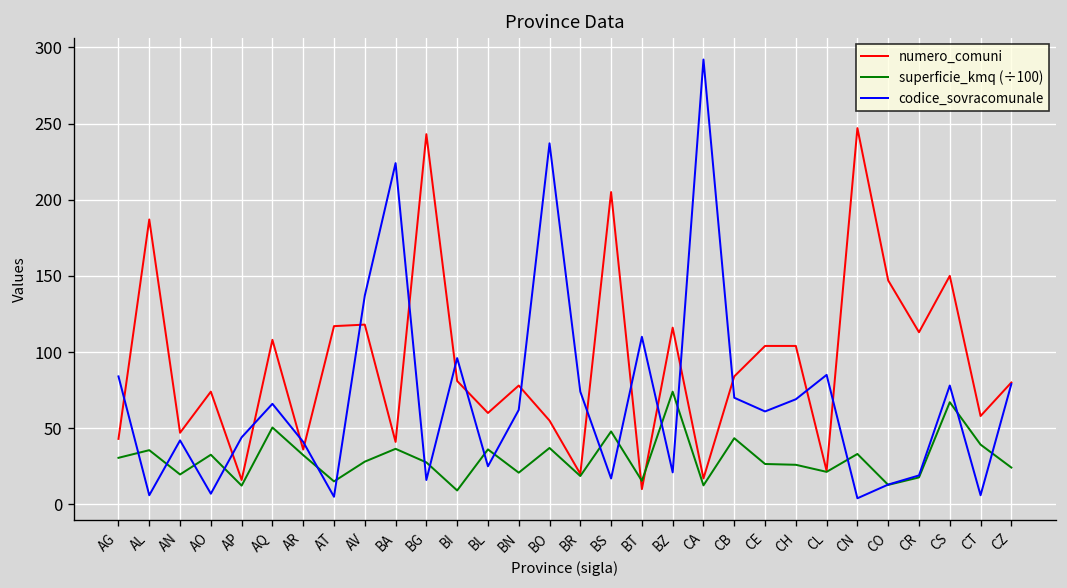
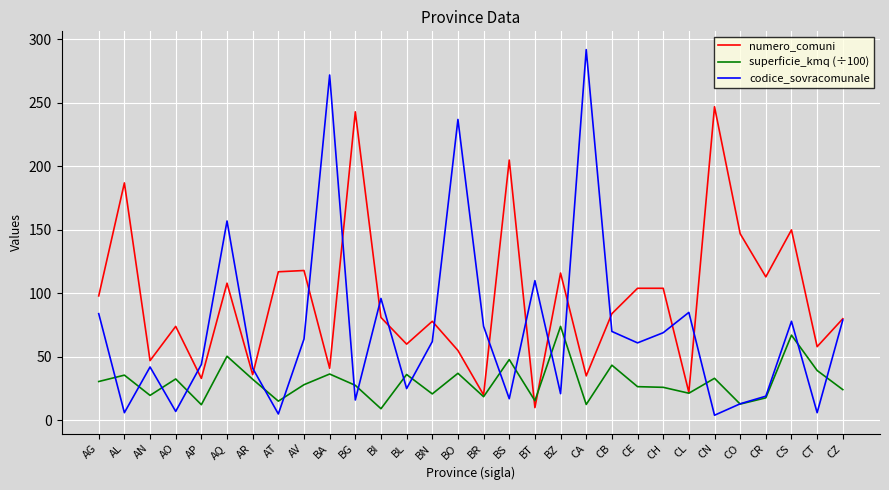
  {
    "numero_comuni": {
-     "AG": 43,
+     "AG": 98,
      "AL": 187,
      "AN": 47,
      "AO": 74,
-     "AP": 16,
+     "AP": 33,
      "AQ": 108,
      "AR": 36,
      "AT": 117,
      "AV": 118,
      "BA": 41,
      "BG": 243,
      "BI": 81,
      "BL": 60,
      "BN": 78,
      "BO": 55,
      "BS": 205,
      "BT": 10,
      "BZ": 116,
-     "CA": 17,
+     "CA": 35,
      "CB": 84,
      "CE": 104,
      "CH": 104,
      "CN": 247,
      "CO": 147,
      "CR": 113,
      "CS": 150,
      "CT": 58
    },
    "superficie_kmq (÷100)": {
      "AG": 31,
      "AL": 36,
      "AN": 20,
      "AO": 33,
      "AP": 12,
      "AQ": 50,
      "AR": 32,
      "AT": 15,
      "AV": 28,
      "BA": 36,
      "BG": 28,
      "BI": 9,
      "BL": 36,
      "BN": 21,
      "BO": 37,
      "BS": 48,
      "BT": 15,
      "BZ": 74,
      "CA": 12,
      "CB": 43,
      "CE": 27,
      "CH": 26,
      "CN": 33,
      "CS": 67,
      "CT": 39,
      "CZ": 24
    },
    "codice_sovracomunale": {
      "AG": 84,
      "AL": 6,
      "AN": 42,
      "AO": 7,
      "AP": 44,
-     "AQ": 66,
+     "AQ": 157,
      "AR": 41,
      "AT": 5,
-     "AV": 137,
-     "BA": 224,
+     "AV": 64,
+     "BA": 272,
      "BG": 16,
      "BI": 96,
      "BL": 25,
      "BN": 62,
      "BO": 237,
      "BR": 74,
      "BS": 17,
      "BT": 110,
      "BZ": 21,
      "CA": 292,
      "CB": 70,
      "CE": 61,
      "CH": 69,
      "CL": 85,
      "CN": 4,
      "CS": 78,
      "CT": 6
    }
  }
